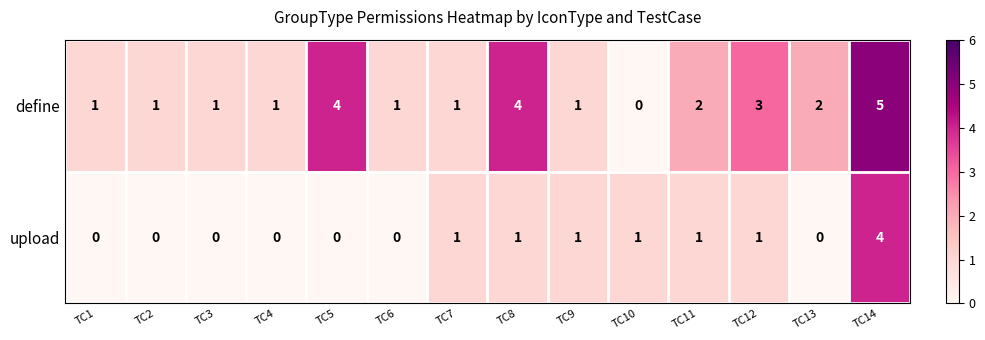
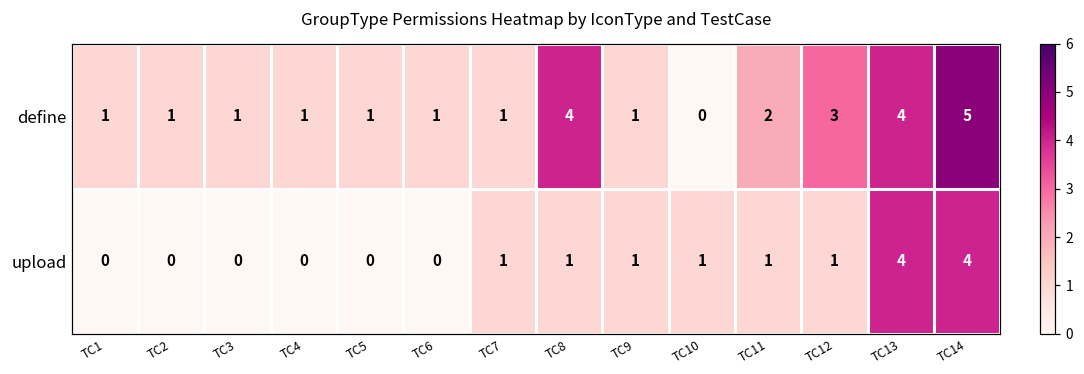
  {
    "define": {
      "TC1": 1,
      "TC2": 1,
      "TC3": 1,
      "TC4": 1,
-     "TC5": 4,
+     "TC5": 1,
      "TC6": 1,
      "TC7": 1,
      "TC8": 4,
      "TC9": 1,
      "TC10": 0,
      "TC11": 2,
      "TC12": 3,
-     "TC13": 2,
+     "TC13": 4,
      "TC14": 5
    },
    "upload": {
      "TC1": 0,
      "TC2": 0,
      "TC3": 0,
      "TC4": 0,
      "TC5": 0,
      "TC6": 0,
      "TC7": 1,
      "TC8": 1,
      "TC9": 1,
      "TC10": 1,
      "TC11": 1,
      "TC12": 1,
-     "TC13": 0,
+     "TC13": 4,
      "TC14": 4
    }
  }
